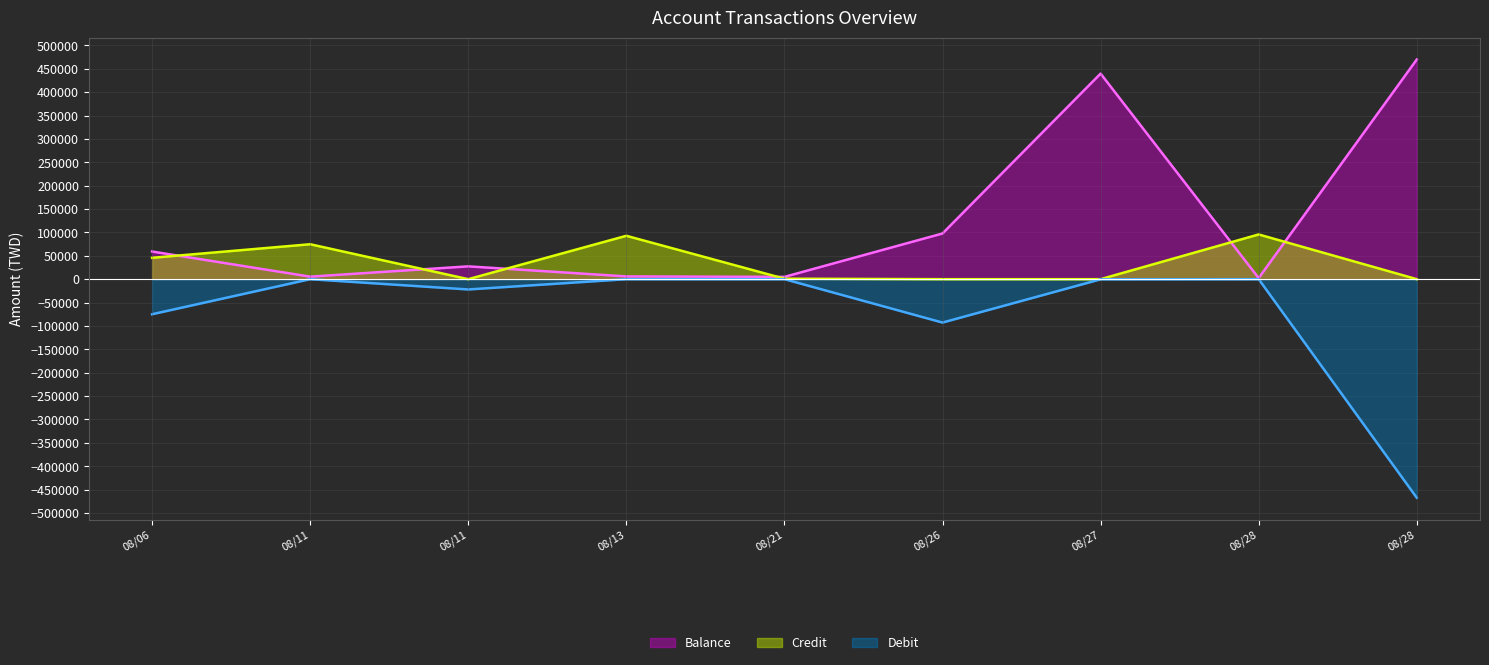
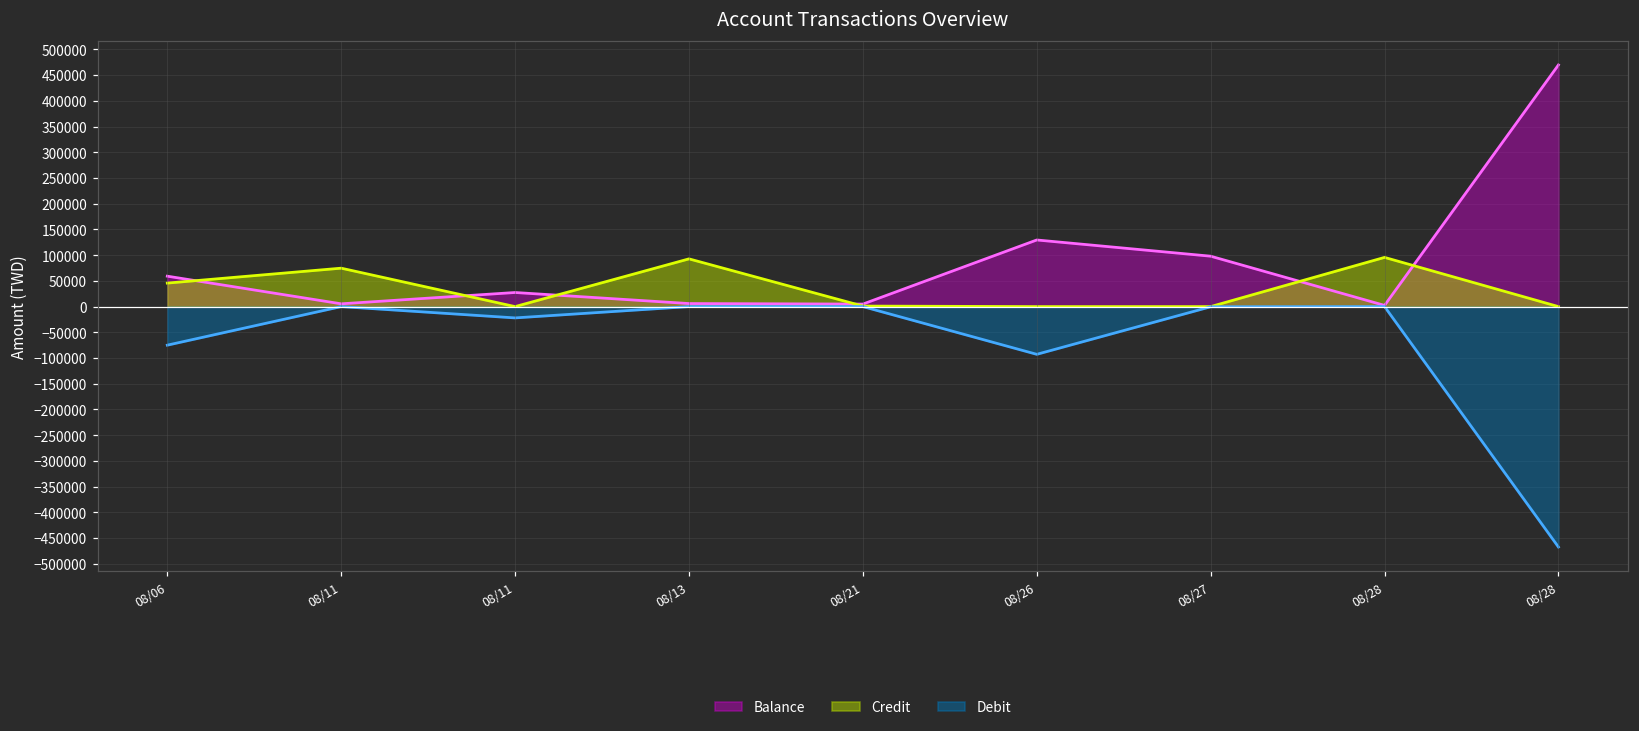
  {
    "Balance": {
      "08/06": 60000,
      "08/13": 10000,
-     "08/26": 100000,
-     "08/27": 440000
+     "08/26": 130000,
+     "08/27": 100000
    },
    "Credit": {
      "08/06": 50000,
      "08/13": 90000
    }
  }
